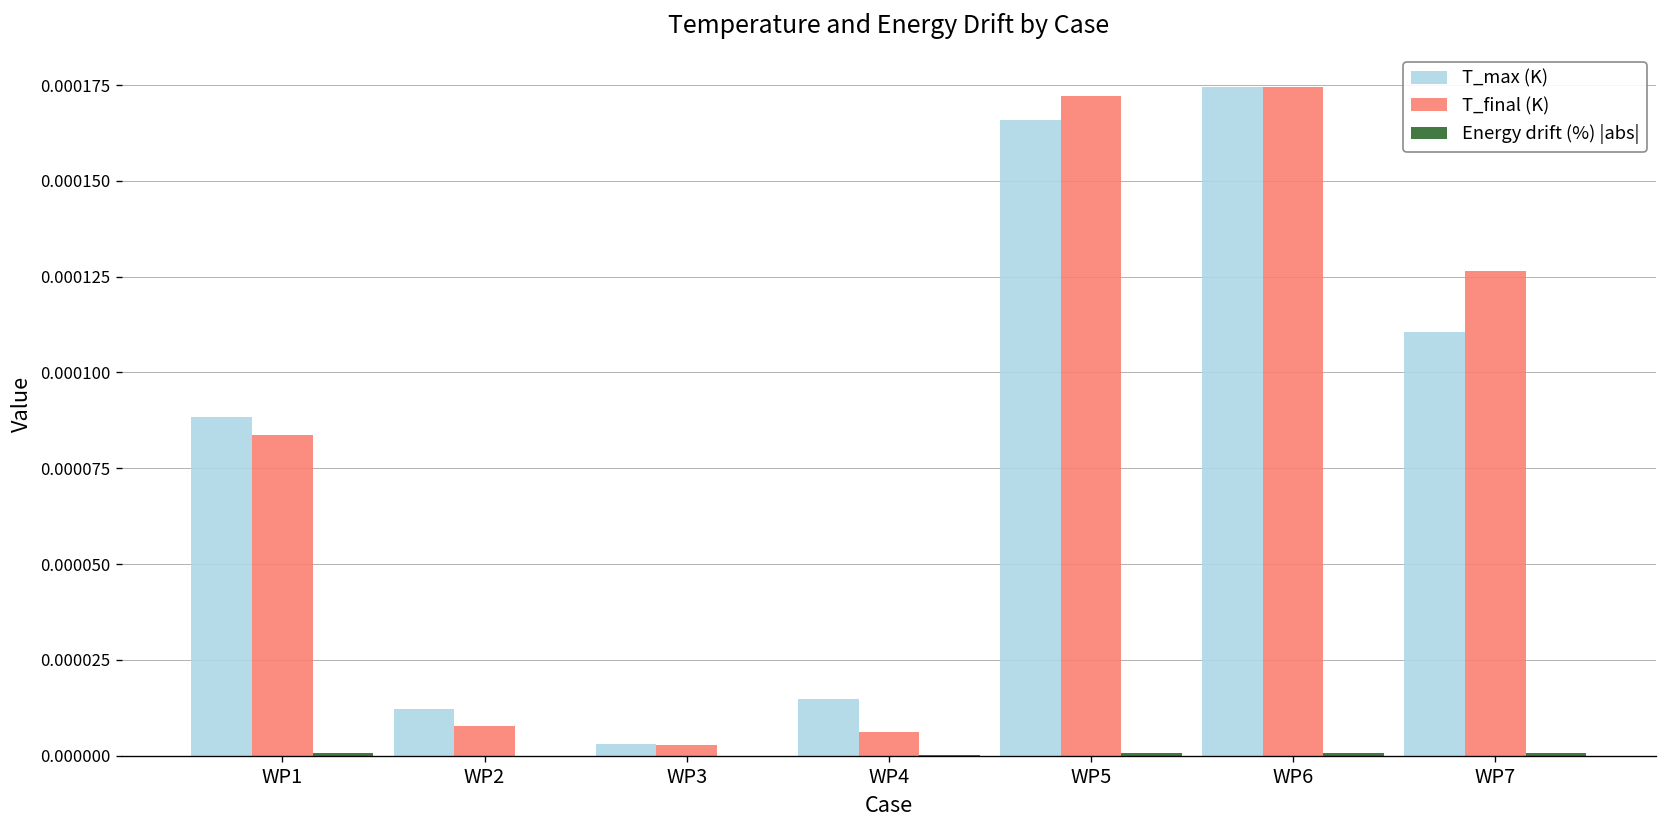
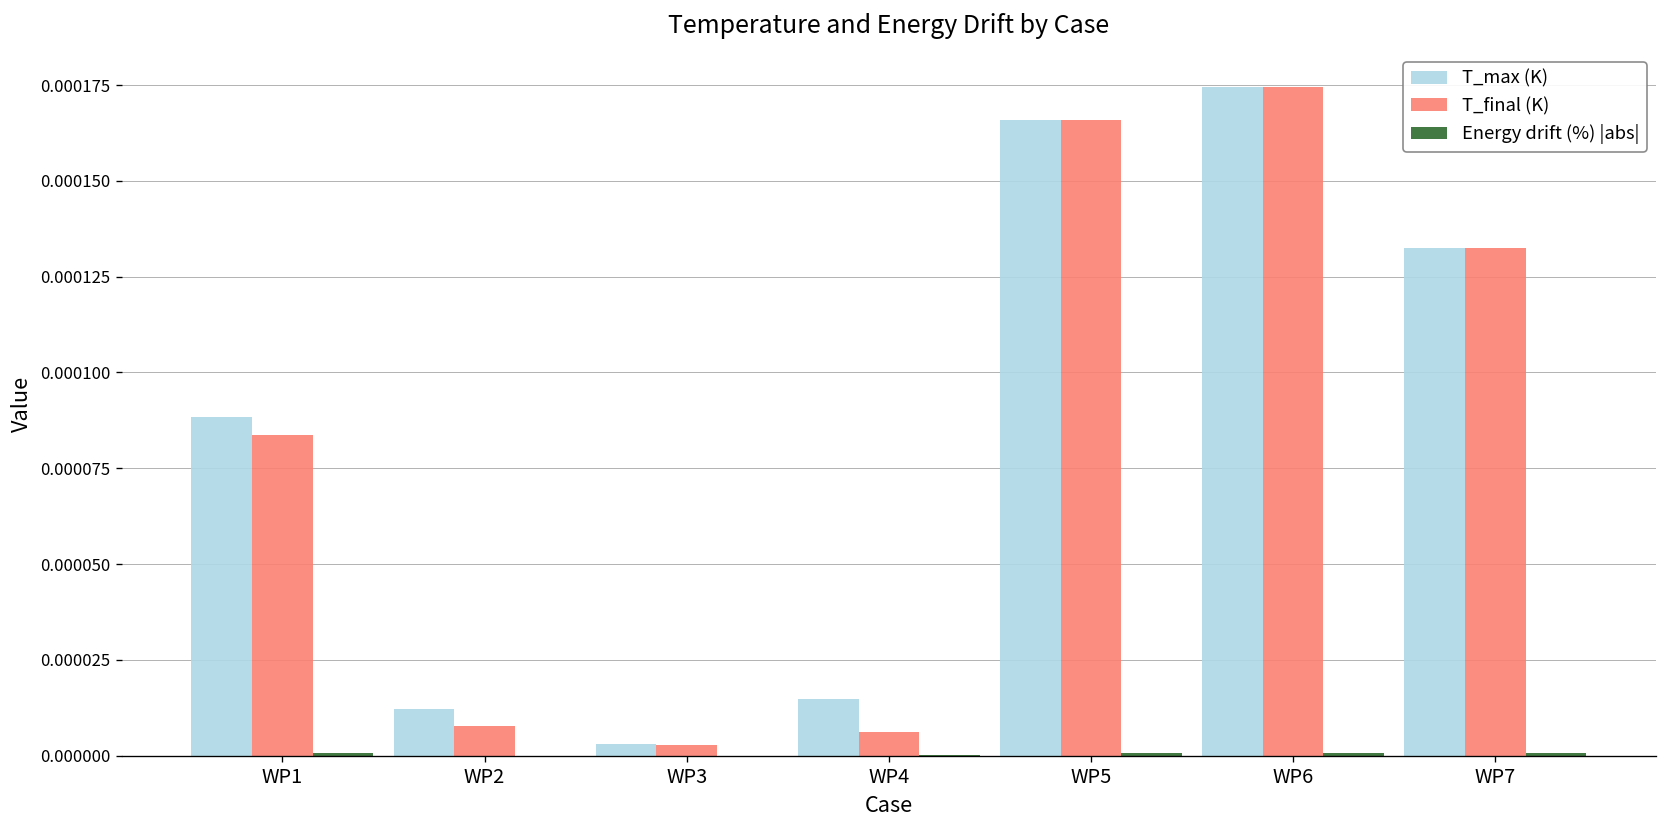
  {
    "T_max (K)": {
      "WP1": 0.000088,
      "WP2": 0.000012,
      "WP3": 0.000003,
      "WP4": 0.000015,
      "WP5": 0.000166,
      "WP6": 0.000175,
-     "WP7": 0.000110
+     "WP7": 0.000132
    },
    "T_final (K)": {
      "WP1": 0.000084,
      "WP2": 0.000008,
      "WP3": 0.000003,
      "WP4": 0.000006,
-     "WP5": 0.000172,
+     "WP5": 0.000166,
      "WP6": 0.000175,
-     "WP7": 0.000127
+     "WP7": 0.000132
    },
    "Energy drift (%) |abs|": {
      "WP2": 0.000000,
      "WP3": 0.000000,
      "WP5": 0.000001
    }
  }
